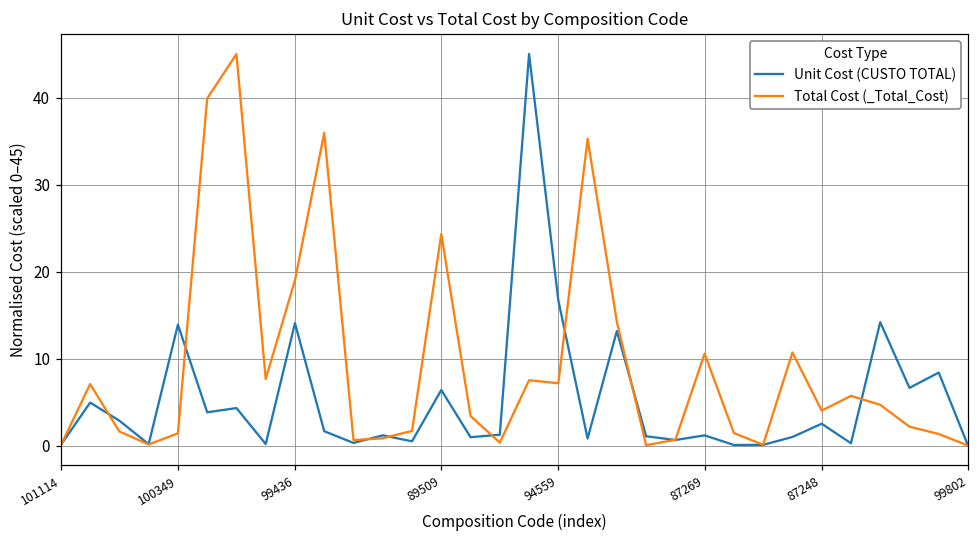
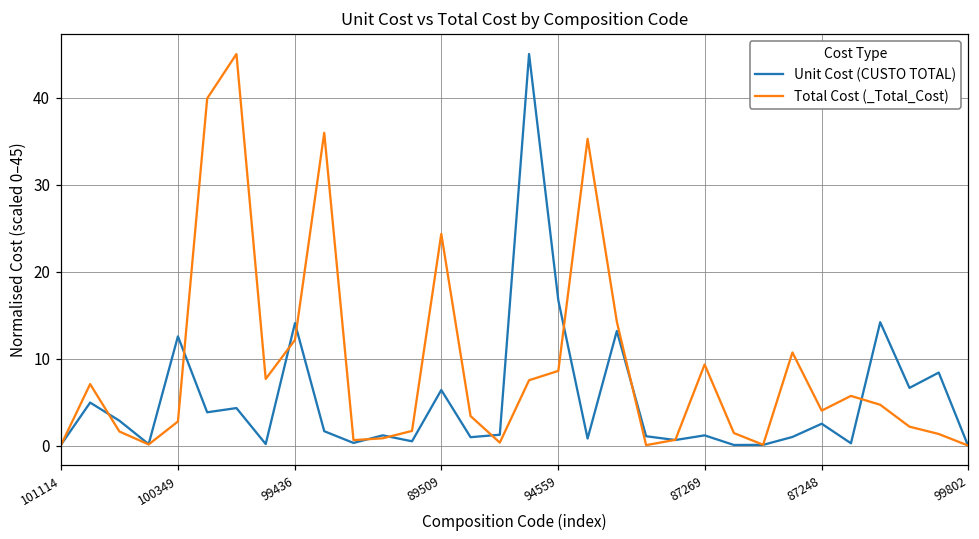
  {
    "Unit Cost (CUSTO TOTAL)": {
-     "100349": 14,
+     "100349": 13,
      "99436": 14,
      "89509": 6,
      "94559": 17,
      "87269": 1,
      "87248": 3
    },
    "Total Cost (_Total_Cost)": {
-     "100349": 1,
-     "99436": 19,
+     "100349": 3,
+     "99436": 12,
      "89509": 24,
-     "94559": 7,
-     "87269": 11,
+     "94559": 9,
+     "87269": 9,
      "87248": 4
    }
  }
